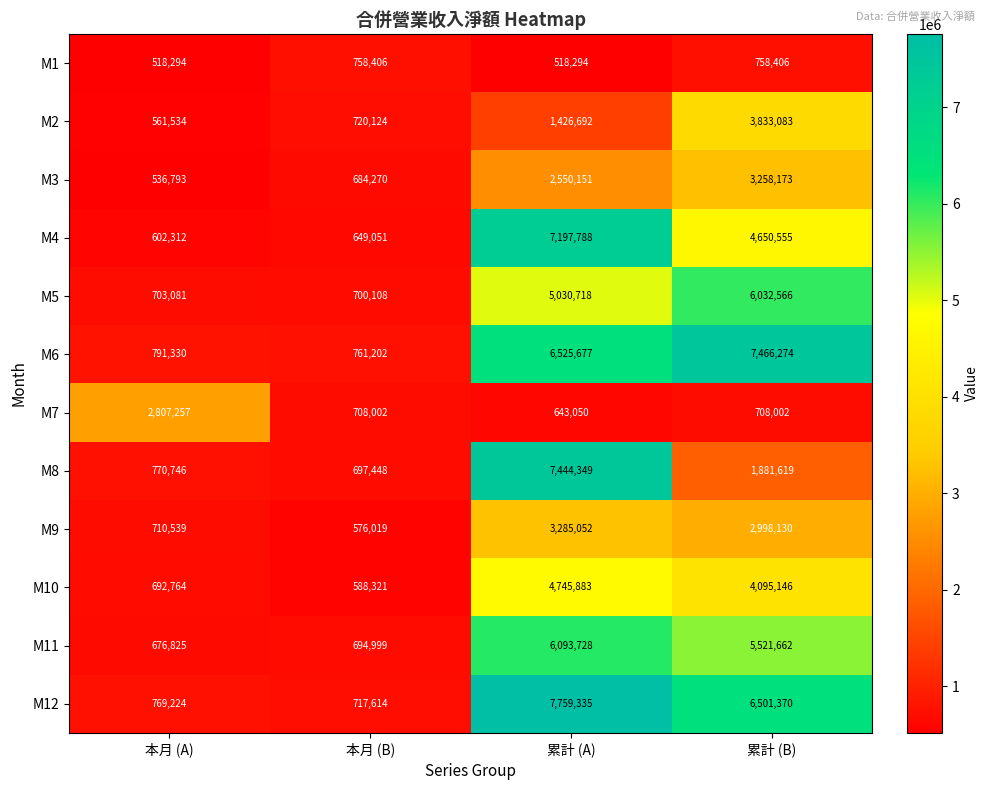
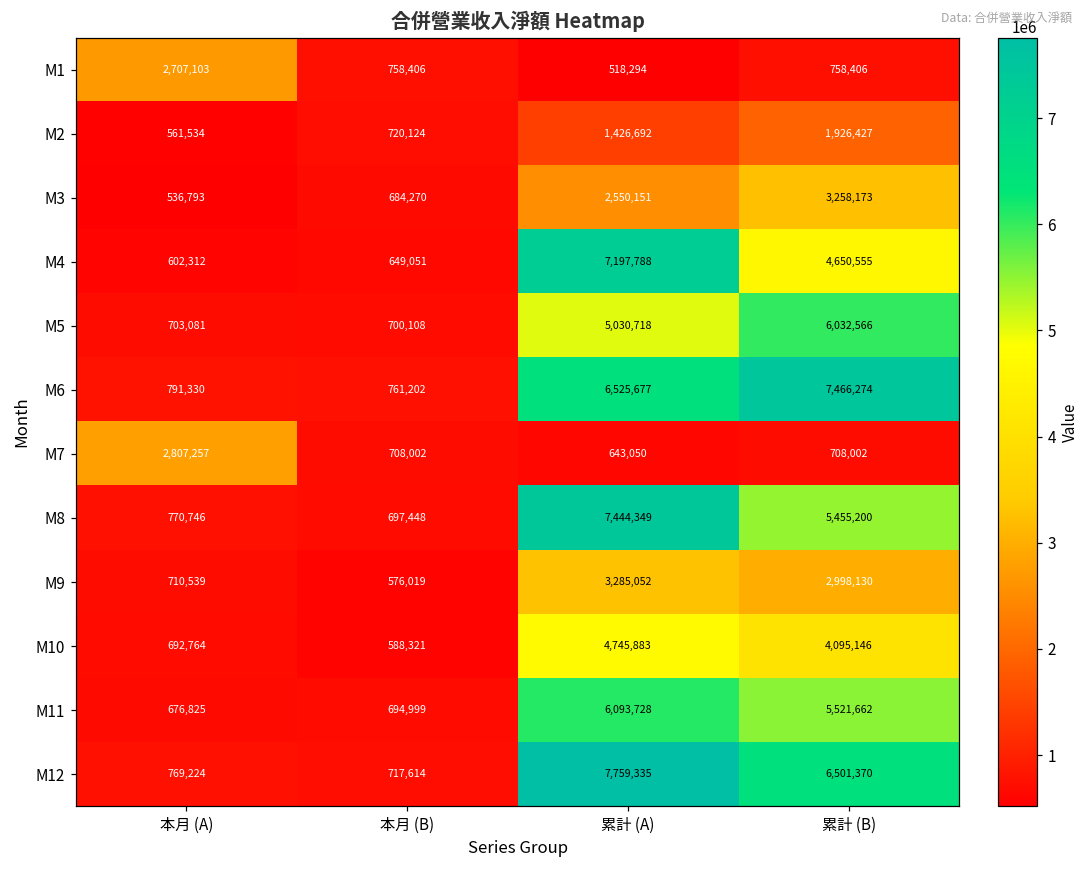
  {
    "M1": {
-     "本月 (A)": "518,294",
+     "本月 (A)": "2,707,103",
      "本月 (B)": "758,406",
      "累計 (A)": "518,294",
      "累計 (B)": "758,406"
    },
    "M2": {
      "本月 (A)": "561,534",
      "本月 (B)": "720,124",
      "累計 (A)": "1,426,692",
-     "累計 (B)": "3,833,083"
+     "累計 (B)": "1,926,427"
    },
    "M3": {
      "本月 (A)": "536,793",
      "本月 (B)": "684,270",
      "累計 (A)": "2,550,151",
      "累計 (B)": "3,258,173"
    },
    "M4": {
      "本月 (A)": "602,312",
      "本月 (B)": "649,051",
      "累計 (A)": "7,197,788",
      "累計 (B)": "4,650,555"
    },
    "M5": {
      "本月 (A)": "703,081",
      "本月 (B)": "700,108",
      "累計 (A)": "5,030,718",
      "累計 (B)": "6,032,566"
    },
    "M6": {
      "本月 (A)": "791,330",
      "本月 (B)": "761,202",
      "累計 (A)": "6,525,677",
      "累計 (B)": "7,466,274"
    },
    "M7": {
      "本月 (A)": "2,807,257",
      "本月 (B)": "708,002",
      "累計 (A)": "643,050",
      "累計 (B)": "708,002"
    },
    "M8": {
      "本月 (A)": "770,746",
      "本月 (B)": "697,448",
      "累計 (A)": "7,444,349",
-     "累計 (B)": "1,881,619"
+     "累計 (B)": "5,455,200"
    },
    "M9": {
      "本月 (A)": "710,539",
      "本月 (B)": "576,019",
      "累計 (A)": "3,285,052",
      "累計 (B)": "2,998,130"
    },
    "M10": {
      "本月 (A)": "692,764",
      "本月 (B)": "588,321",
      "累計 (A)": "4,745,883",
      "累計 (B)": "4,095,146"
    },
    "M11": {
      "本月 (A)": "676,825",
      "本月 (B)": "694,999",
      "累計 (A)": "6,093,728",
      "累計 (B)": "5,521,662"
    },
    "M12": {
      "本月 (A)": "769,224",
      "本月 (B)": "717,614",
      "累計 (A)": "7,759,335",
      "累計 (B)": "6,501,370"
    }
  }
